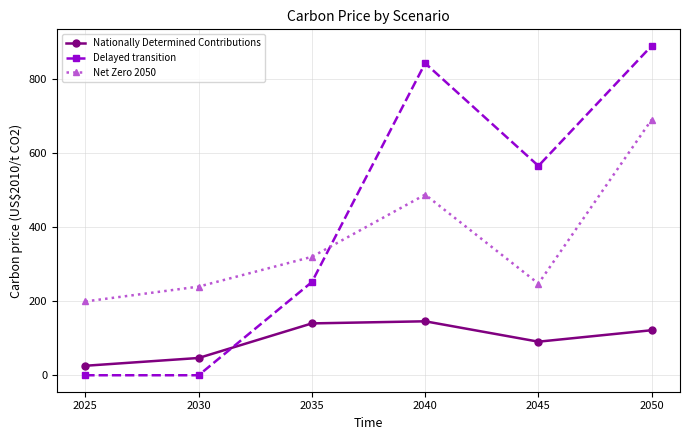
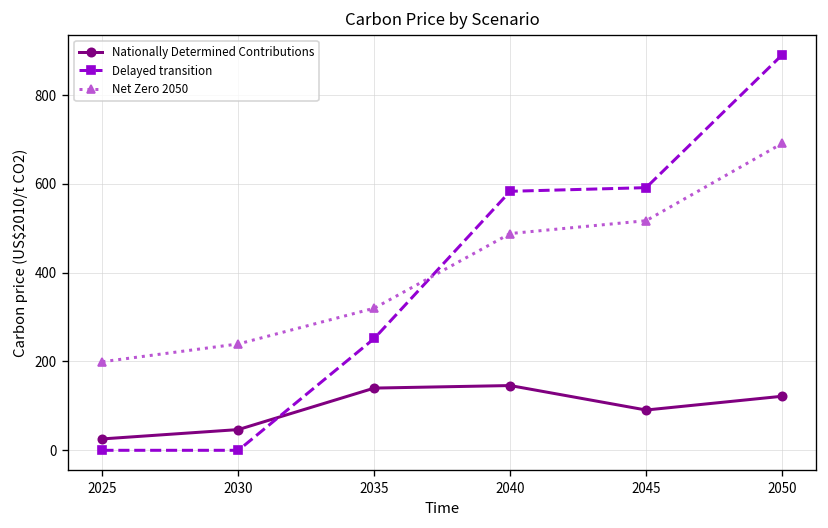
  {
    "Nationally Determined Contributions": {
      "2025": 30,
      "2030": 50,
      "2035": 140,
      "2040": 150,
      "2045": 90,
      "2050": 120
    },
    "Delayed transition": {
      "2025": 0,
      "2030": 0,
      "2035": 250,
-     "2040": 840,
-     "2045": 570,
+     "2040": 580,
+     "2045": 590,
      "2050": 890
    },
    "Net Zero 2050": {
      "2025": 200,
      "2030": 240,
      "2035": 320,
      "2040": 490,
-     "2045": 250,
+     "2045": 520,
      "2050": 690
    }
  }
